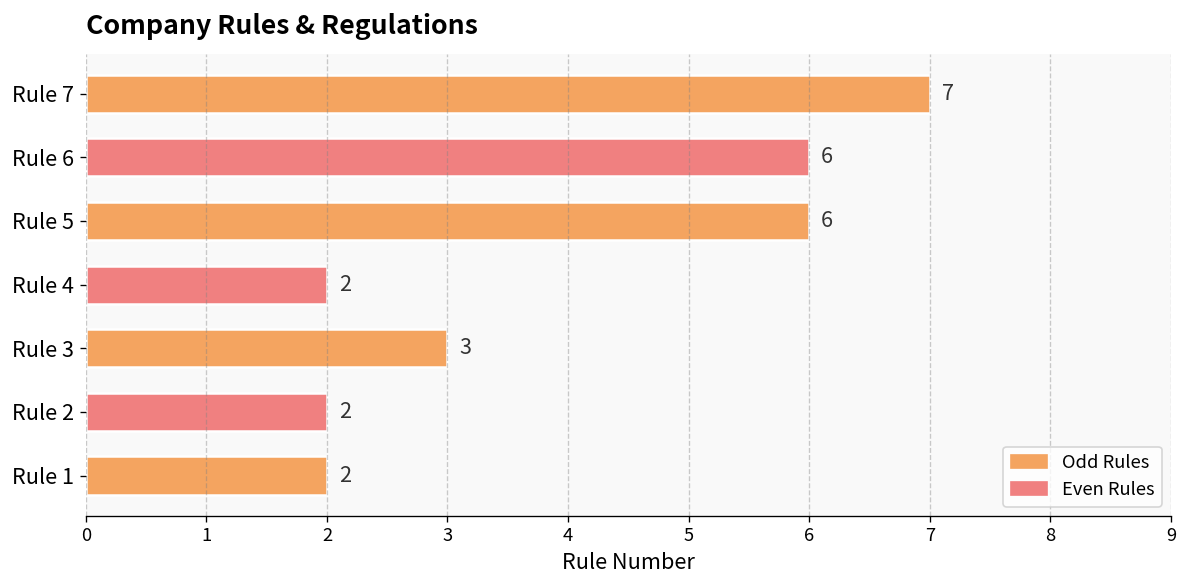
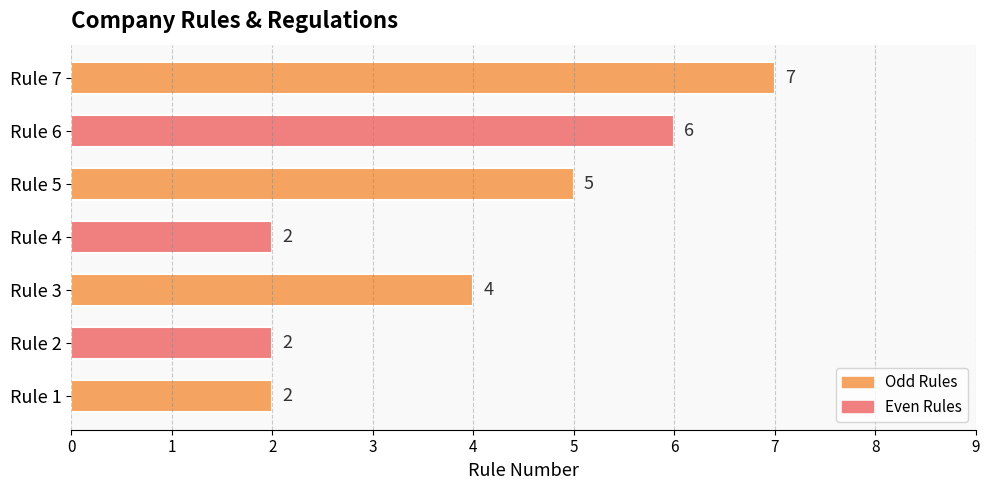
  {
    "Rule 7": 7,
    "Rule 6": 6,
-   "Rule 5": 6,
+   "Rule 5": 5,
    "Rule 4": 2,
-   "Rule 3": 3,
+   "Rule 3": 4,
    "Rule 2": 2,
    "Rule 1": 2
  }
